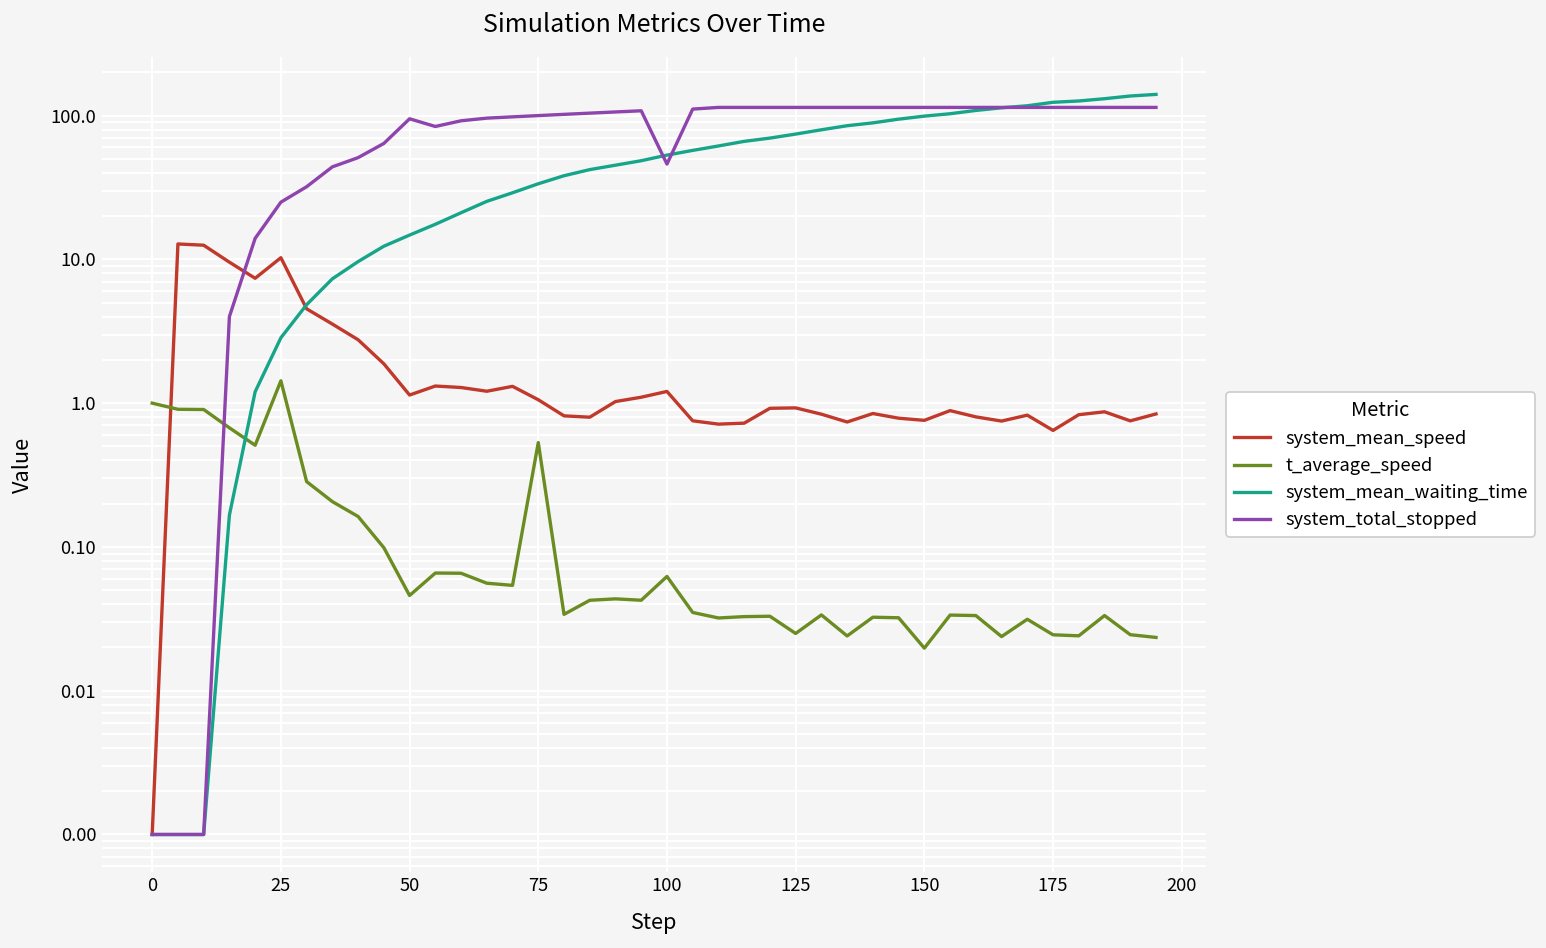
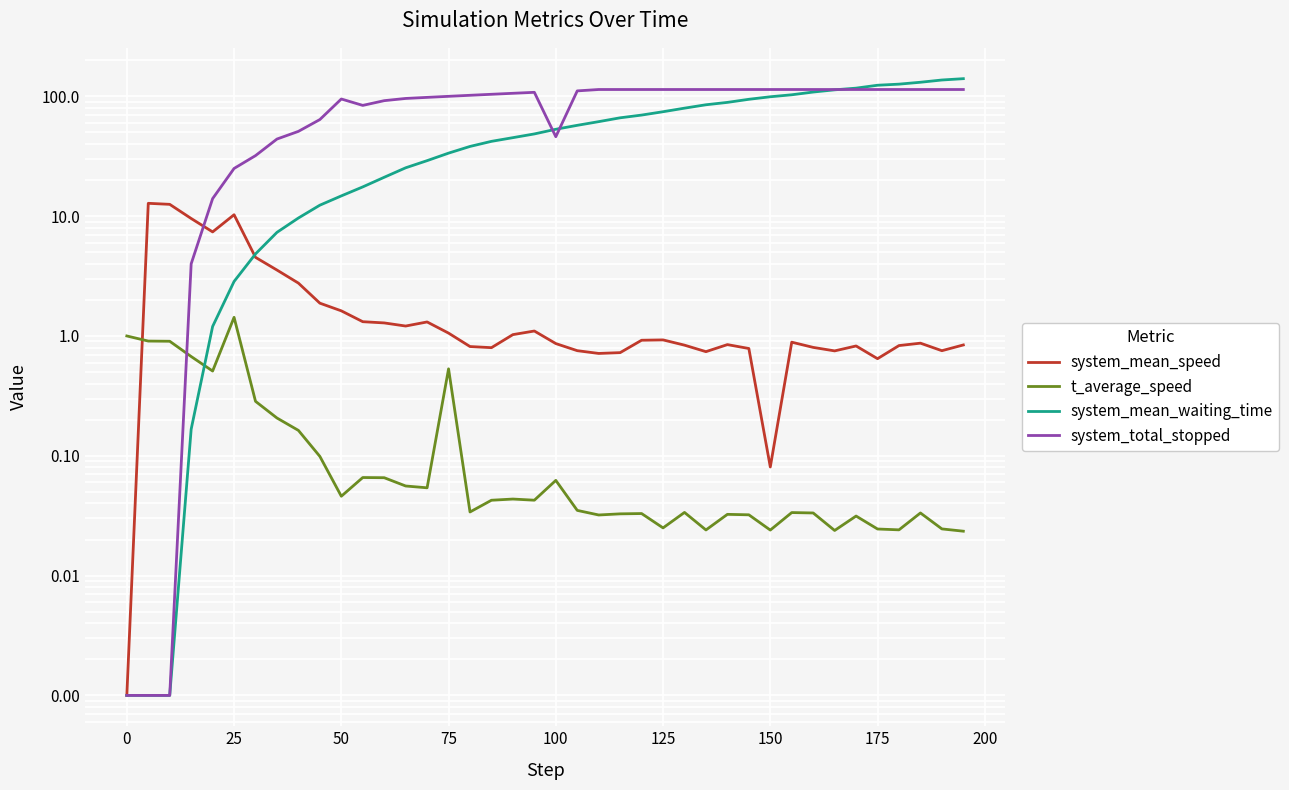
  {
    "system_mean_speed": {
      "25": 10,
-     "50": 1.1,
+     "50": 1.6,
      "75": 1.1,
-     "100": 1.2,
+     "100": 0.9,
      "125": 0.9,
-     "150": 0.8,
+     "150": 0.08,
      "175": 0.6
    },
    "t_average_speed": {
      "0": 1.0,
      "25": 1.4,
      "50": 0.046,
      "75": 0.5,
      "100": 0.06,
      "125": 0.025,
-     "150": 0.020,
+     "150": 0.024,
      "175": 0.024
    },
    "system_mean_waiting_time": {
      "25": 2.8,
      "50": 15,
      "75": 34,
      "100": 50,
      "125": 70,
      "150": 100,
      "175": 120
    },
    "system_total_stopped": {
      "25": 25,
      "50": 100,
      "75": 100,
      "100": 46,
      "125": 110,
      "150": 110,
      "175": 110
    }
  }
